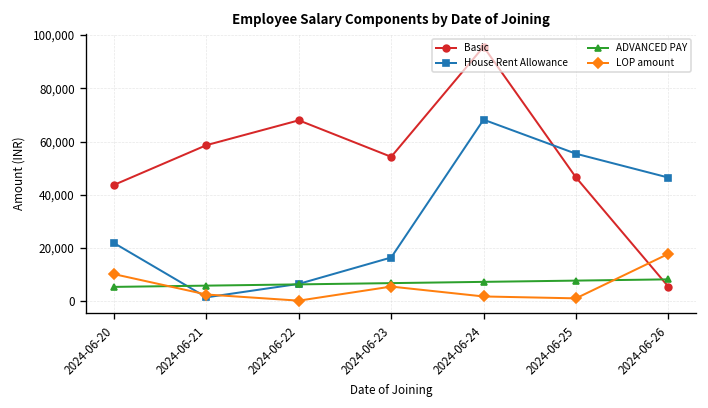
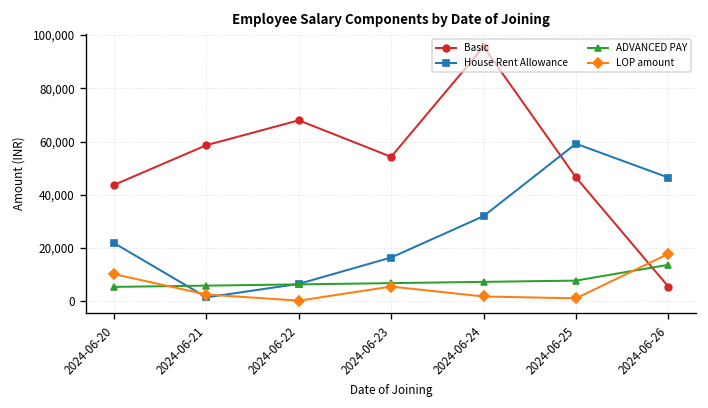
  {
    "Basic": {
      "2024-06-20": "44,000",
      "2024-06-21": "59,000",
      "2024-06-22": "68,000",
      "2024-06-23": "54,000",
      "2024-06-25": "47,000",
      "2024-06-26": "6,000"
    },
    "House Rent Allowance": {
      "2024-06-20": "22,000",
      "2024-06-23": "16,000",
-     "2024-06-24": "68,000",
-     "2024-06-25": "55,000",
+     "2024-06-24": "32,000",
+     "2024-06-25": "59,000",
      "2024-06-26": "47,000"
    },
    "ADVANCED PAY": {
      "2024-06-20": "5,000",
      "2024-06-21": "6,000",
      "2024-06-23": "7,000",
      "2024-06-24": "7,000",
      "2024-06-25": "8,000",
-     "2024-06-26": "8,000"
+     "2024-06-26": "14,000"
    },
    "LOP amount": {
      "2024-06-20": "10,000",
      "2024-06-22": "0",
      "2024-06-23": "6,000",
      "2024-06-24": "2,000",
      "2024-06-25": "1,000",
      "2024-06-26": "18,000"
    }
  }
